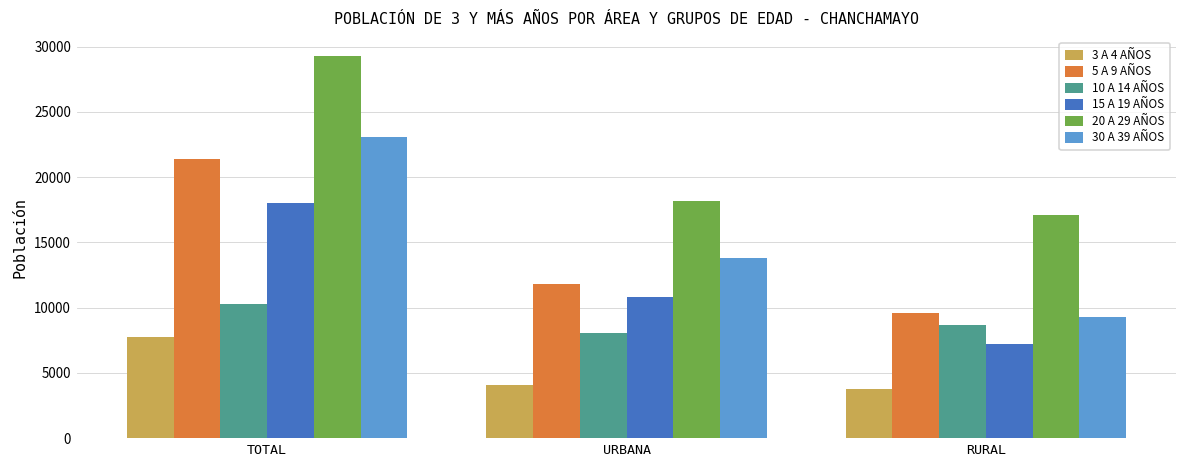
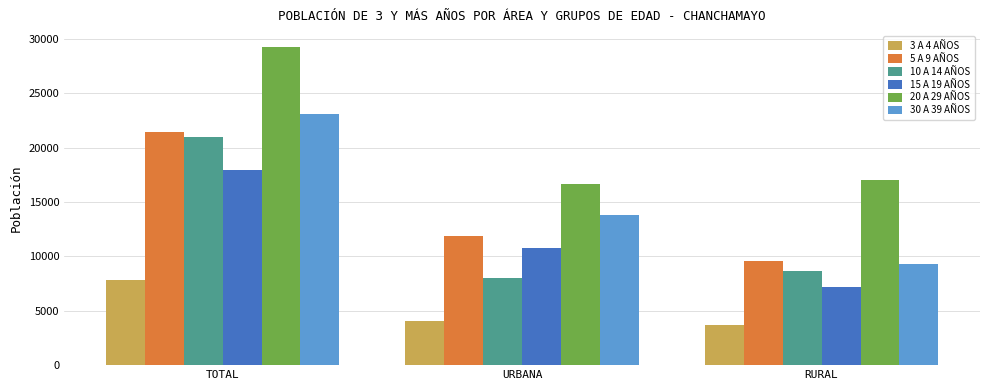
  {
    "10 A 14 AÑOS": {
-     "TOTAL": 10300,
+     "TOTAL": 20900,
      "URBANA": 8000,
      "RURAL": 8600
    },
    "20 A 29 AÑOS": {
      "TOTAL": 29300,
-     "URBANA": 18200,
+     "URBANA": 16700,
      "RURAL": 17100
    }
  }
